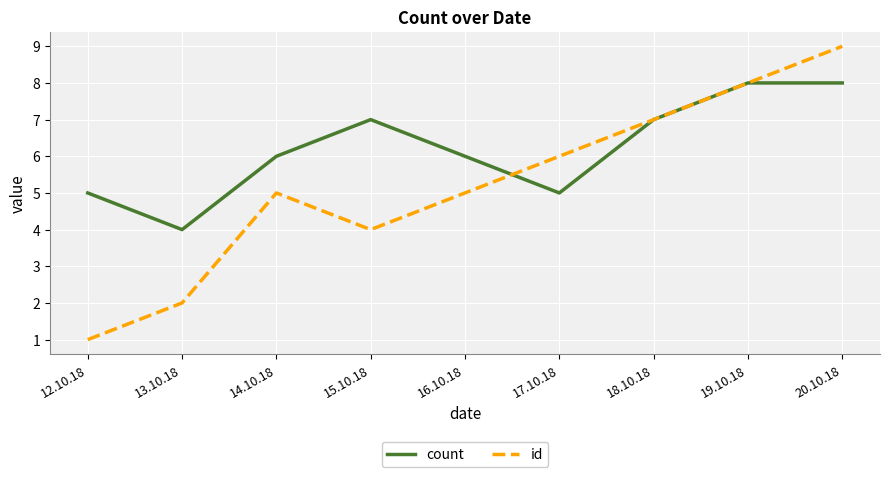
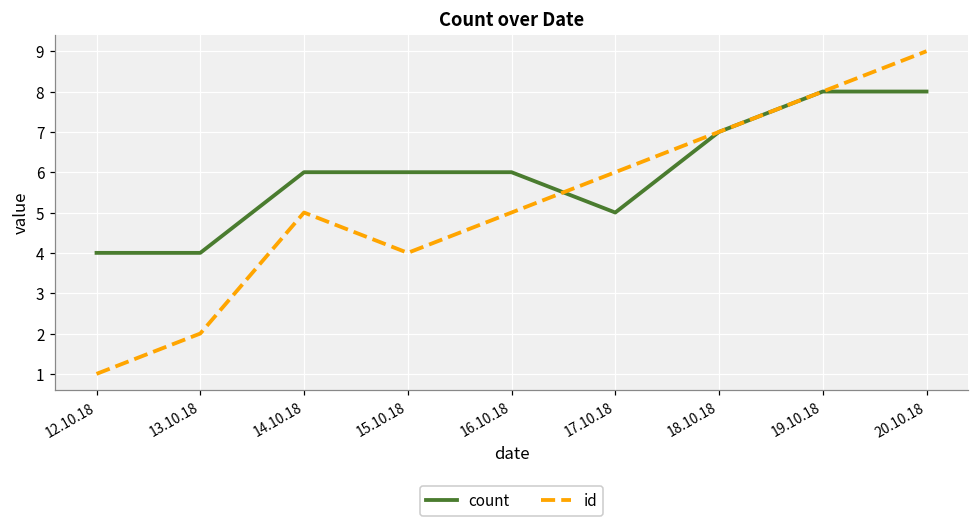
  {
    "count": {
-     "12.10.18": 5,
+     "12.10.18": 4,
      "13.10.18": 4,
      "14.10.18": 6,
-     "15.10.18": 7,
+     "15.10.18": 6,
      "16.10.18": 6,
      "17.10.18": 5,
      "20.10.18": 8
    },
    "id": {
      "12.10.18": 1,
      "13.10.18": 2,
      "14.10.18": 5,
      "15.10.18": 4,
      "16.10.18": 5,
      "17.10.18": 6,
      "20.10.18": 9
    }
  }
